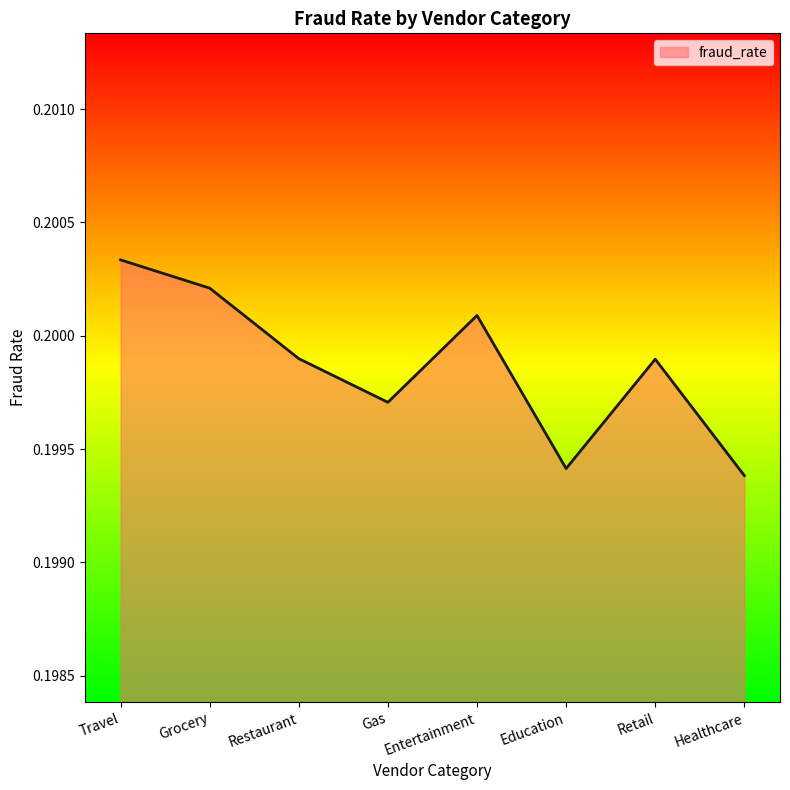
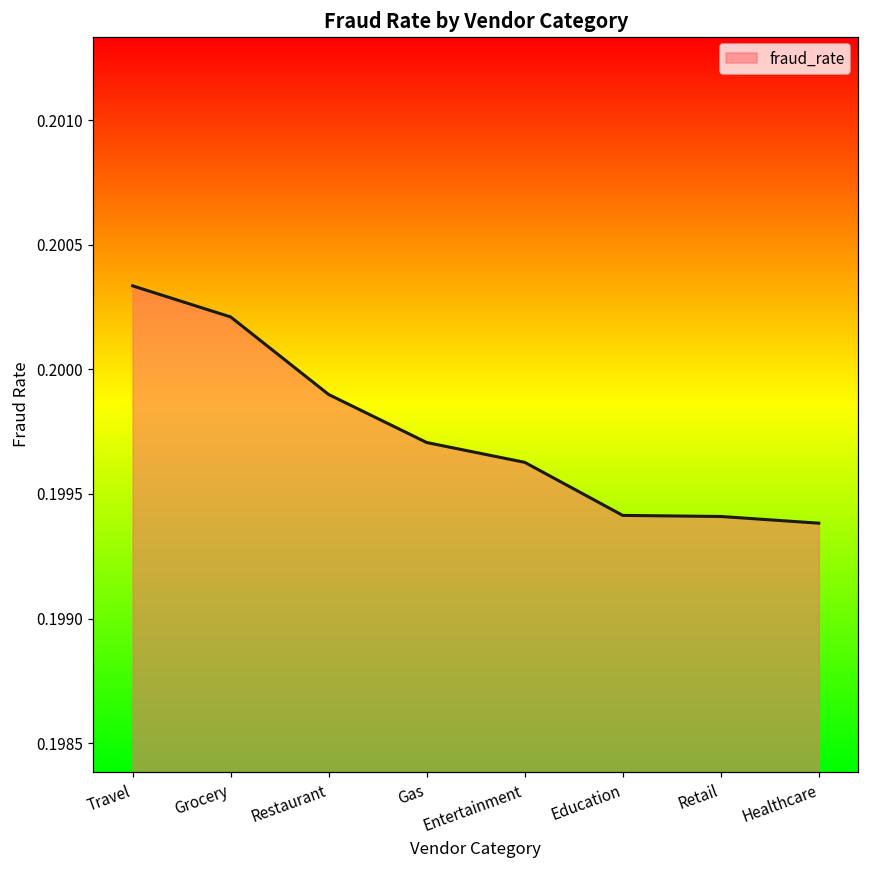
  {
    "Travel": 0.20033,
    "Grocery": 0.20021,
    "Restaurant": 0.19990,
    "Gas": 0.19971,
-   "Entertainment": 0.20009,
+   "Entertainment": 0.19963,
    "Education": 0.19941,
-   "Retail": 0.19990,
+   "Retail": 0.19941,
    "Healthcare": 0.19938
  }
